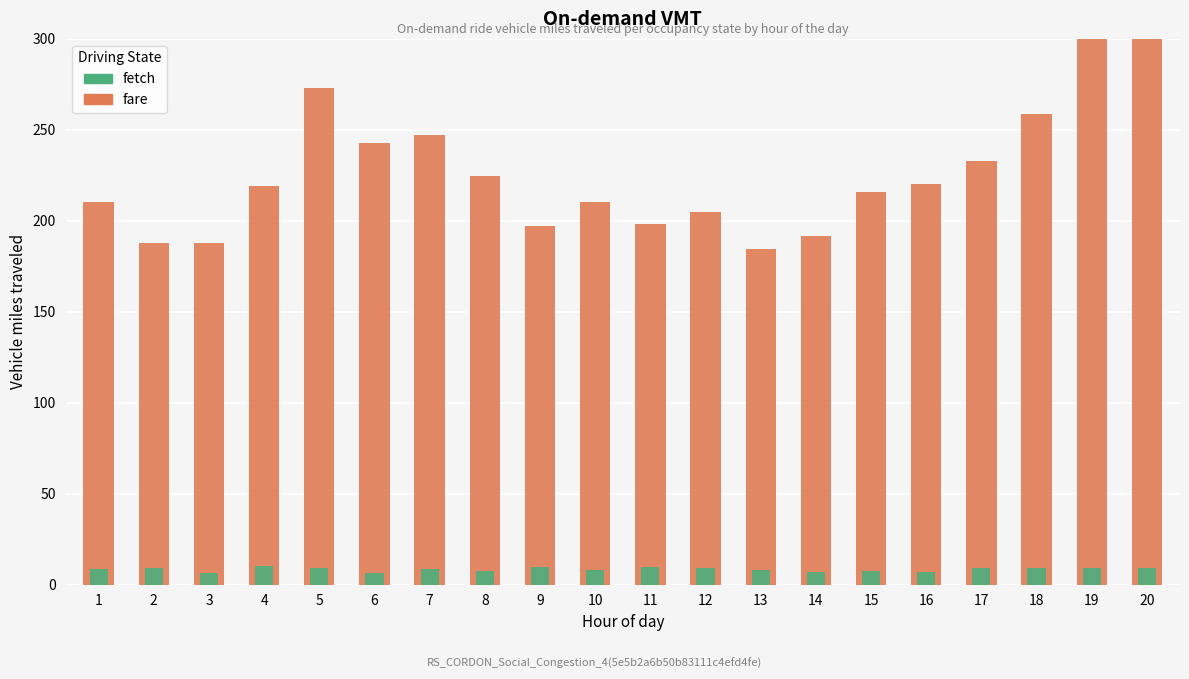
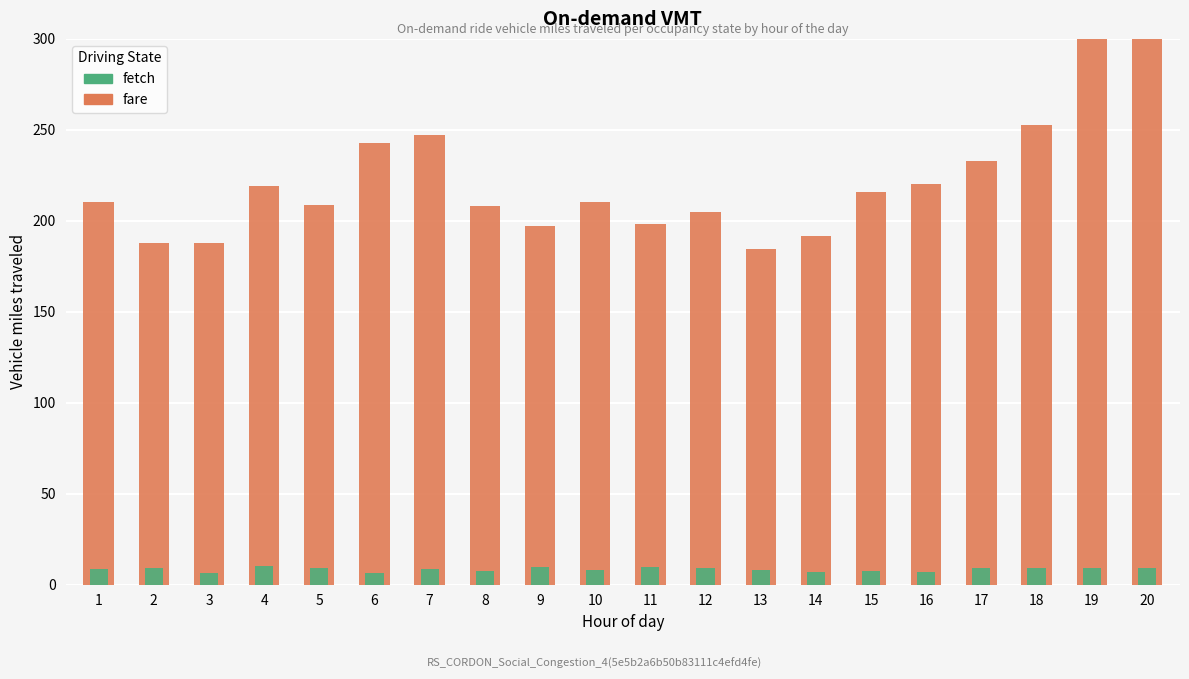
  {
    "fare": {
      "1": 210,
      "2": 188,
      "3": 188,
      "4": 219,
-     "5": 273,
+     "5": 209,
      "6": 243,
      "7": 247,
-     "8": 224,
+     "8": 208,
      "9": 197,
      "10": 210,
      "11": 198,
      "12": 205,
      "13": 184,
      "14": 192,
      "15": 216,
      "16": 220,
      "17": 233,
-     "18": 259
+     "18": 253
    }
  }
